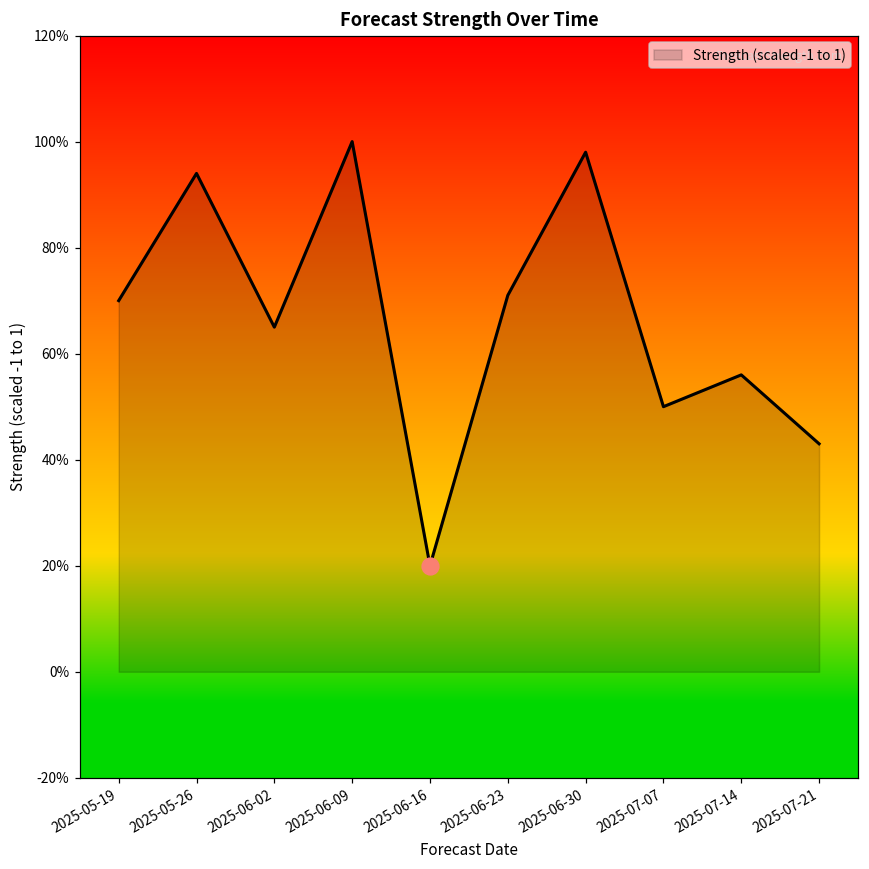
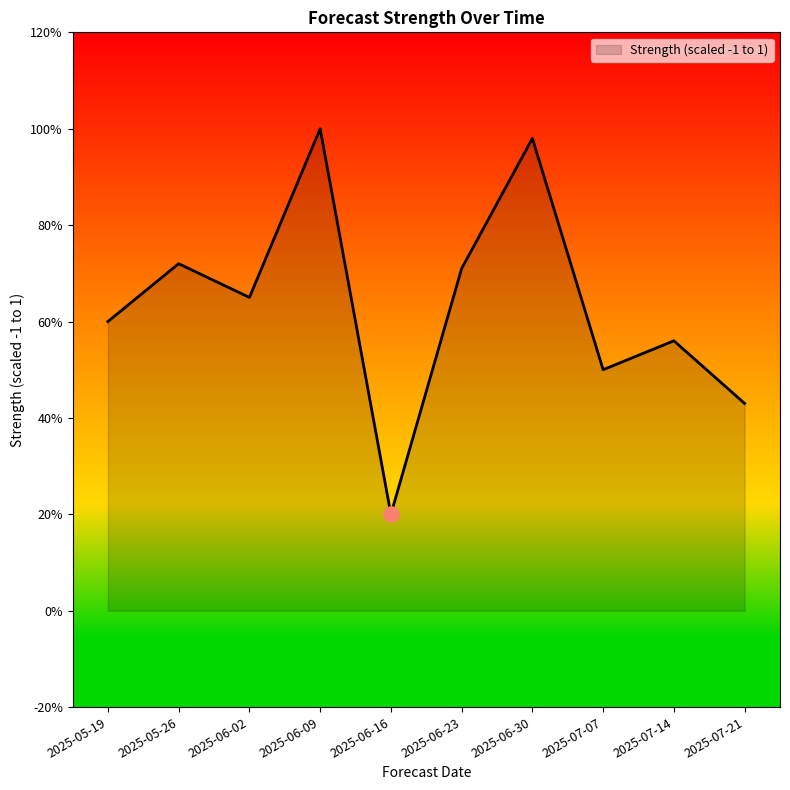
  {
    "Strength (scaled -1 to 1)": {
-     "2025-05-19": "70%",
-     "2025-05-26": "94%",
+     "2025-05-19": "60%",
+     "2025-05-26": "72%",
      "2025-06-02": "65%",
      "2025-06-09": "100%",
      "2025-06-23": "71%",
      "2025-06-30": "98%",
      "2025-07-07": "50%",
      "2025-07-14": "56%",
      "2025-07-21": "43%"
    }
  }
